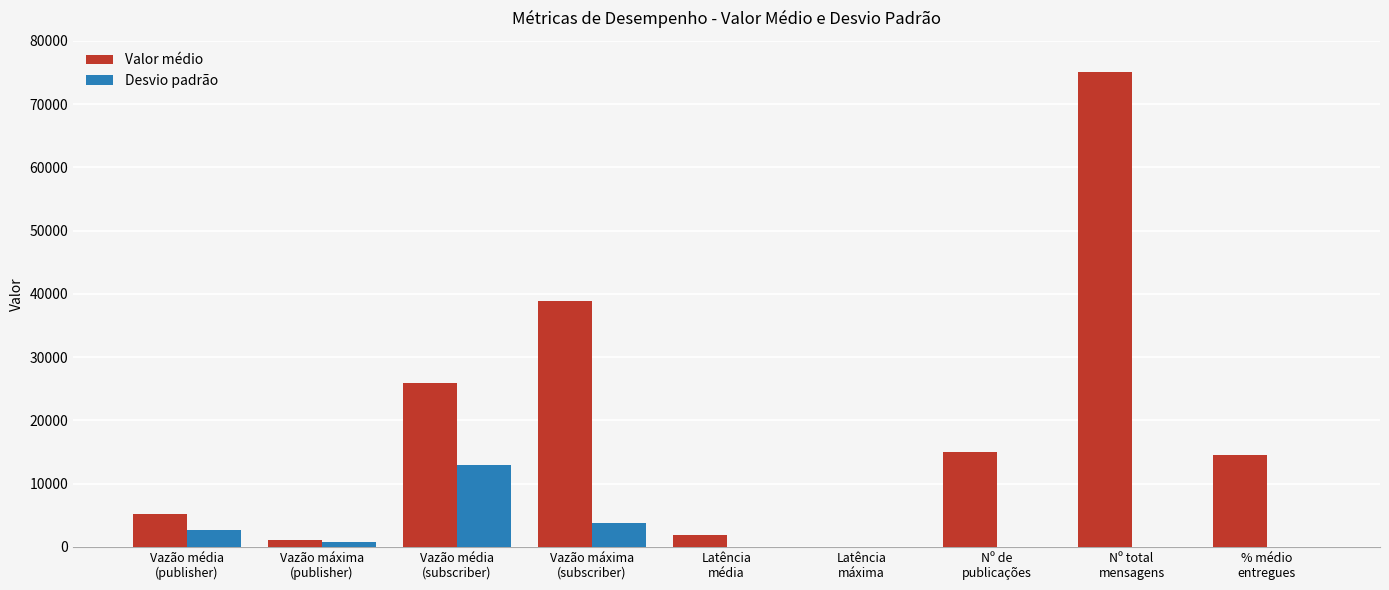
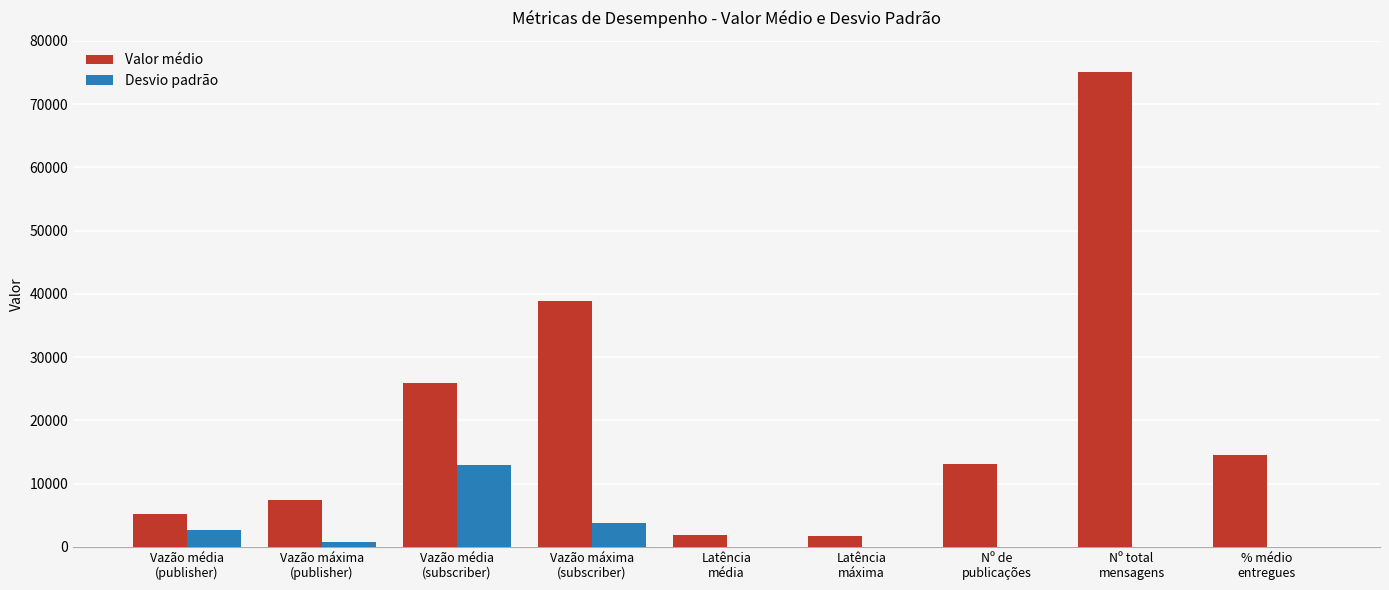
  {
    "Valor médio": {
      "Vazão média (publisher)": 5000,
-     "Vazão máxima (publisher)": 1000,
+     "Vazão máxima (publisher)": 7000,
      "Vazão média (subscriber)": 26000,
      "Vazão máxima (subscriber)": 39000,
      "Latência média": 2000,
-     "Latência máxima": 0,
-     "Nº de publicações": 15000,
+     "Latência máxima": 2000,
+     "Nº de publicações": 13000,
      "Nº total mensagens": 75000,
      "% médio entregues": 15000
    },
    "Desvio padrão": {
      "Vazão média (publisher)": 3000,
      "Vazão máxima (publisher)": 1000,
      "Vazão média (subscriber)": 13000,
      "Vazão máxima (subscriber)": 4000,
      "Nº de publicações": 0,
      "Nº total mensagens": 0,
      "% médio entregues": 0
    }
  }
